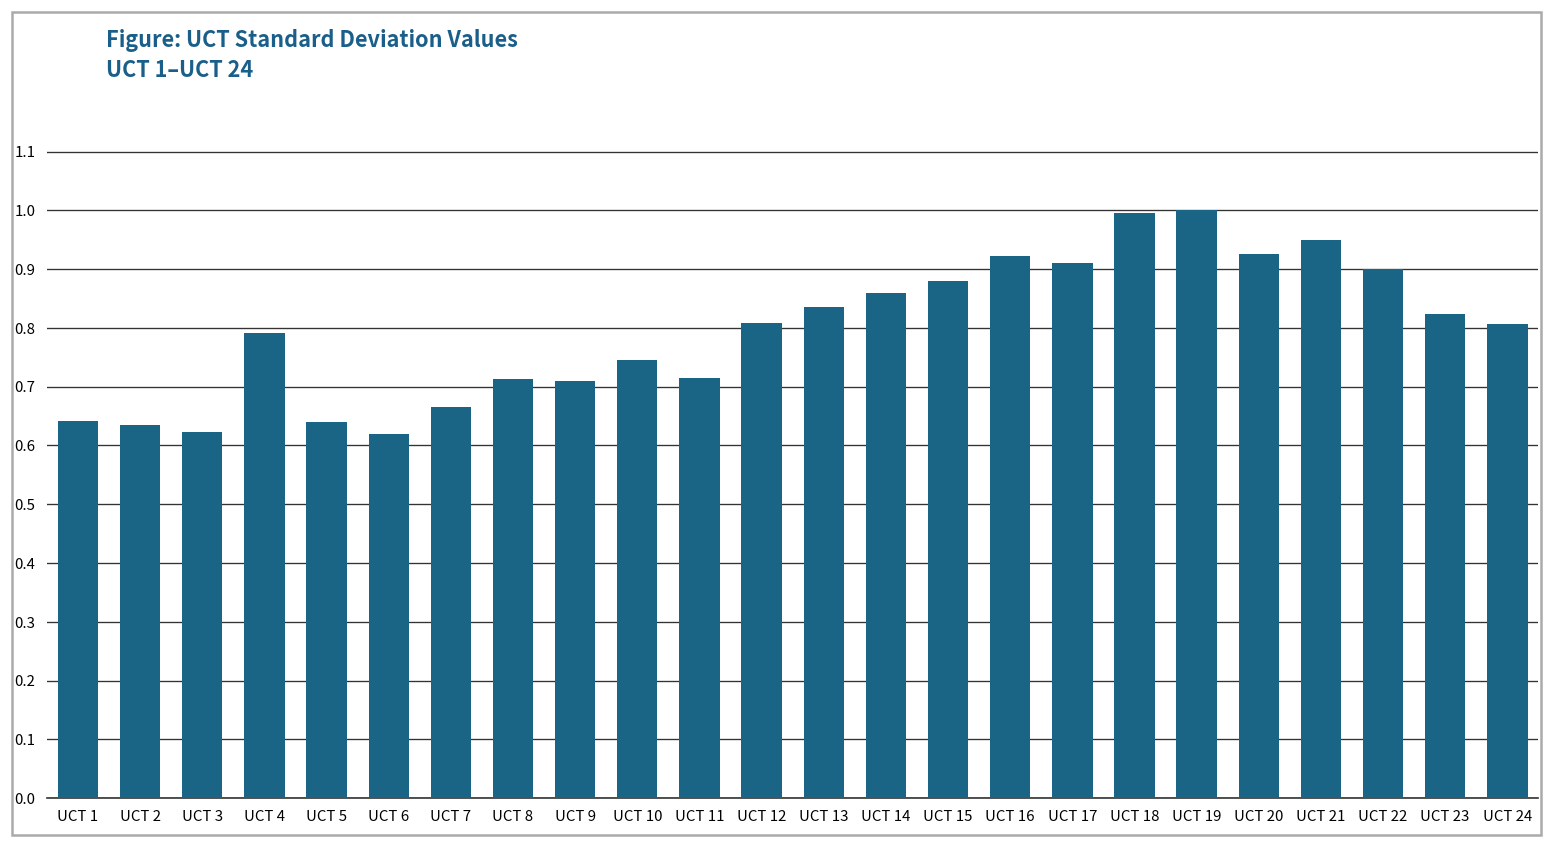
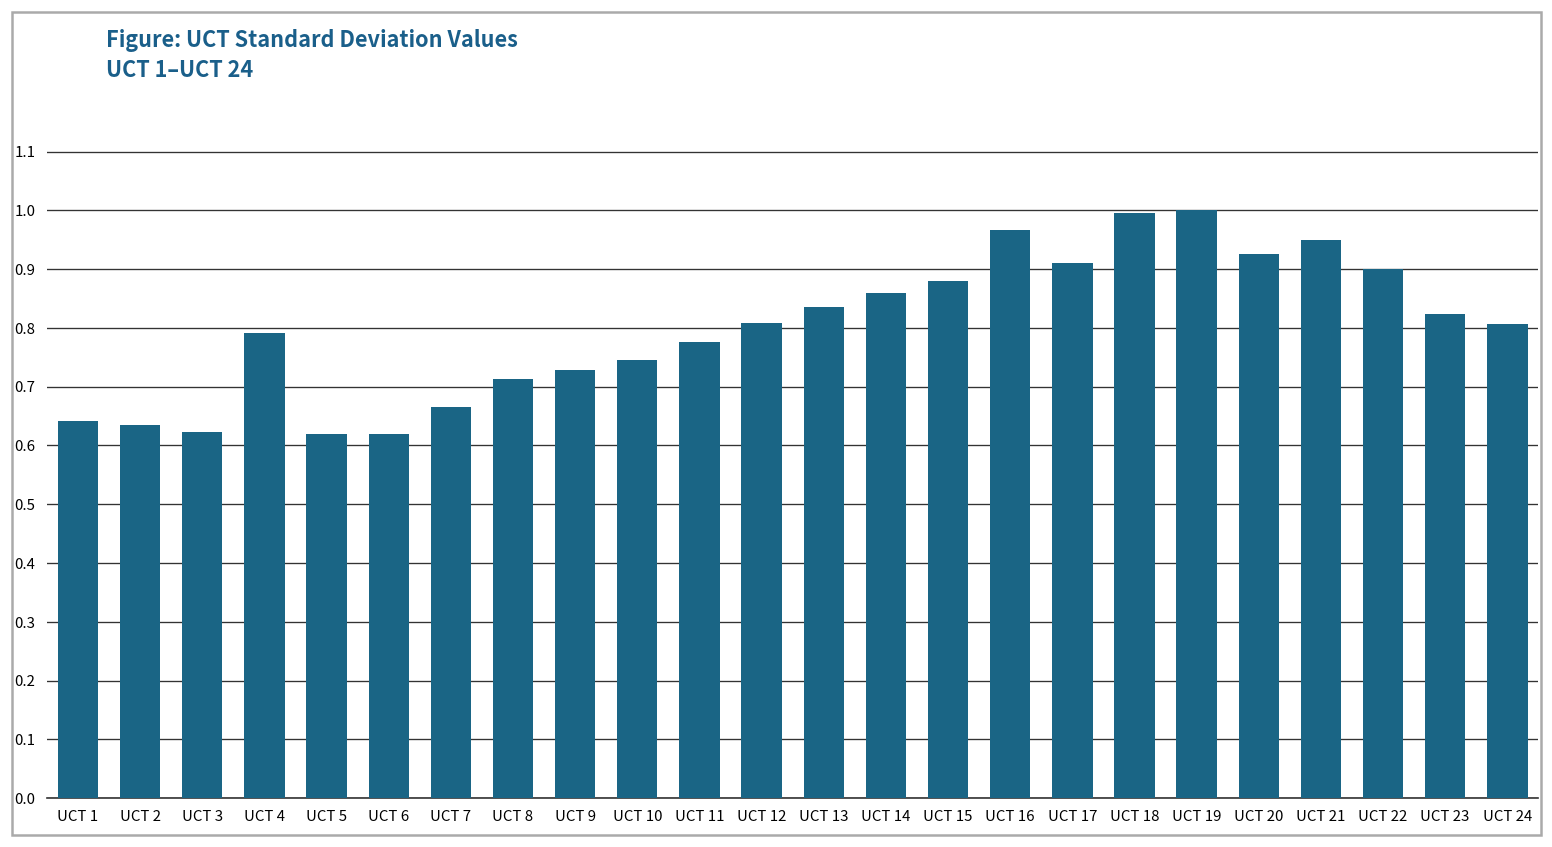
  {
    "UCT 1": 0.64,
    "UCT 2": 0.63,
    "UCT 3": 0.62,
    "UCT 4": 0.79,
-   "UCT 5": 0.64,
+   "UCT 5": 0.62,
    "UCT 6": 0.62,
    "UCT 7": 0.67,
    "UCT 8": 0.71,
-   "UCT 9": 0.71,
+   "UCT 9": 0.73,
    "UCT 10": 0.75,
-   "UCT 11": 0.71,
+   "UCT 11": 0.78,
    "UCT 12": 0.81,
    "UCT 13": 0.84,
    "UCT 14": 0.86,
    "UCT 15": 0.88,
-   "UCT 16": 0.92,
+   "UCT 16": 0.97,
    "UCT 17": 0.91,
    "UCT 18": 1.00,
    "UCT 19": 1.00,
    "UCT 20": 0.93,
    "UCT 21": 0.95,
    "UCT 22": 0.90,
    "UCT 23": 0.82,
    "UCT 24": 0.81
  }
